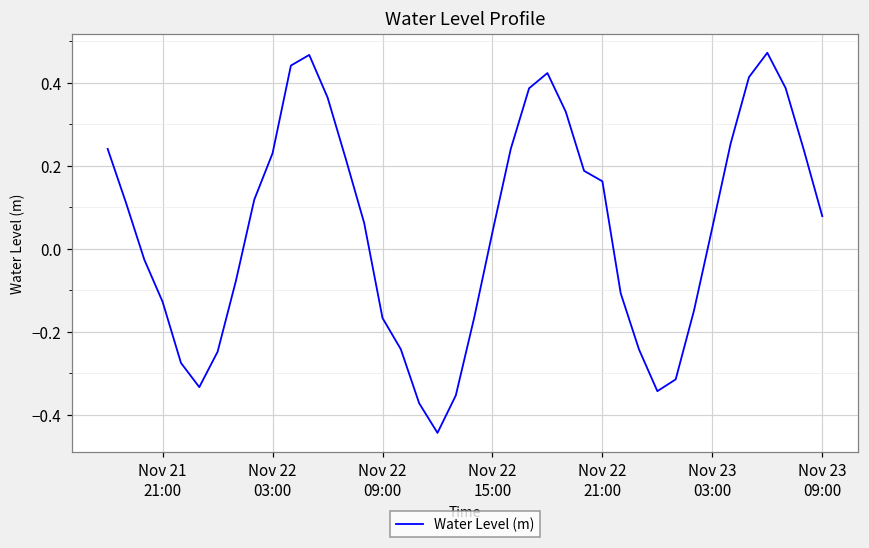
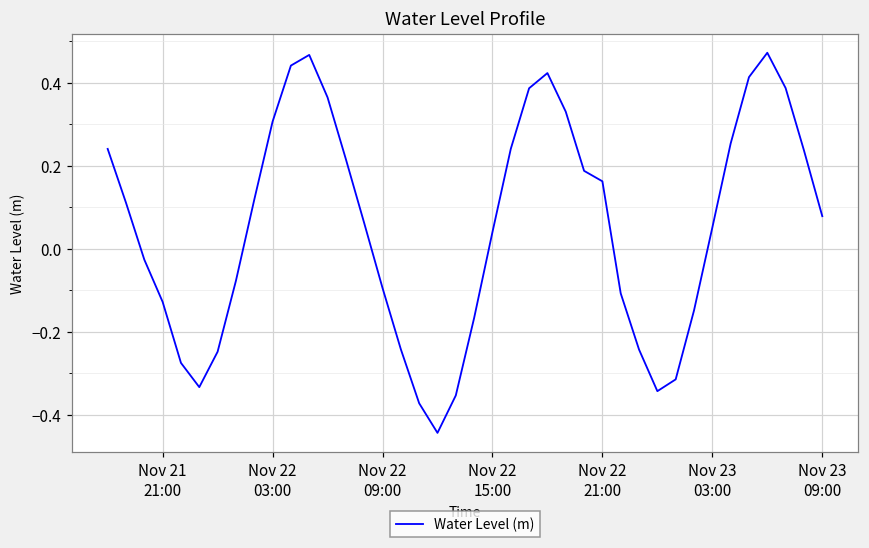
  {
    "Nov 21 21:00": -0.13,
-   "Nov 22 03:00": 0.23,
-   "Nov 22 09:00": -0.17,
+   "Nov 22 03:00": 0.31,
+   "Nov 22 09:00": -0.09,
    "Nov 22 15:00": 0.04,
    "Nov 22 21:00": 0.16,
    "Nov 23 03:00": 0.05,
    "Nov 23 09:00": 0.08
  }
